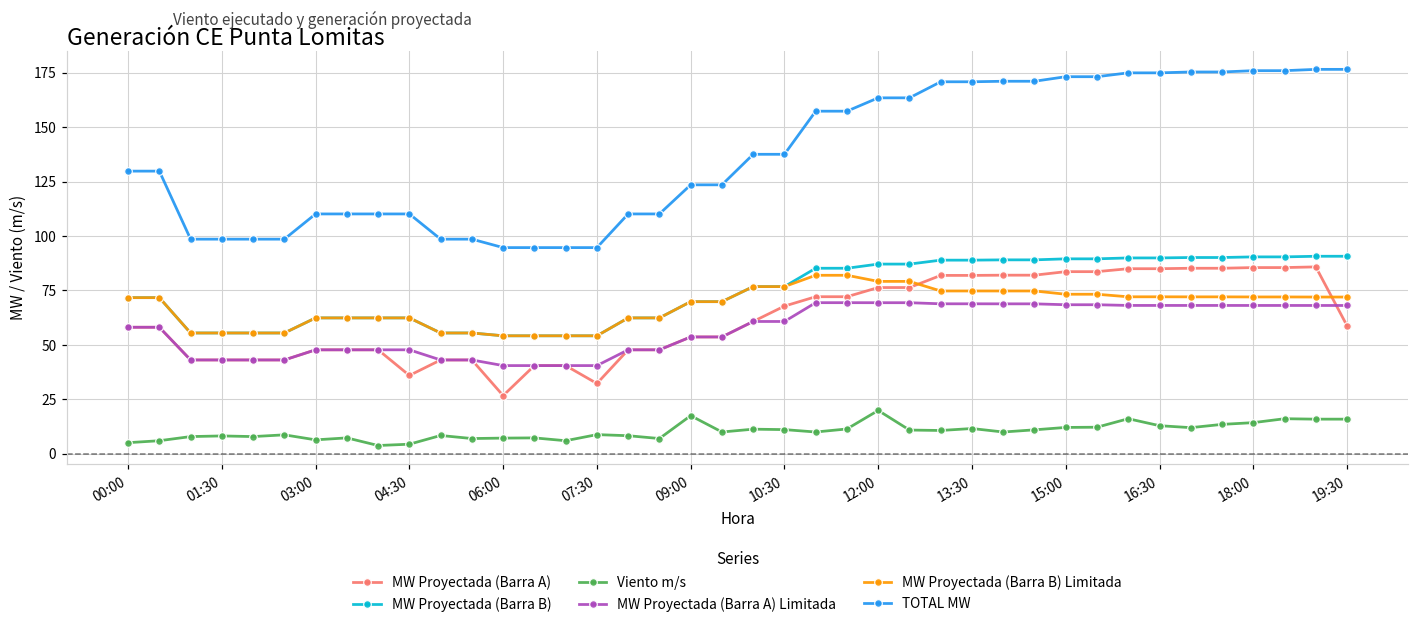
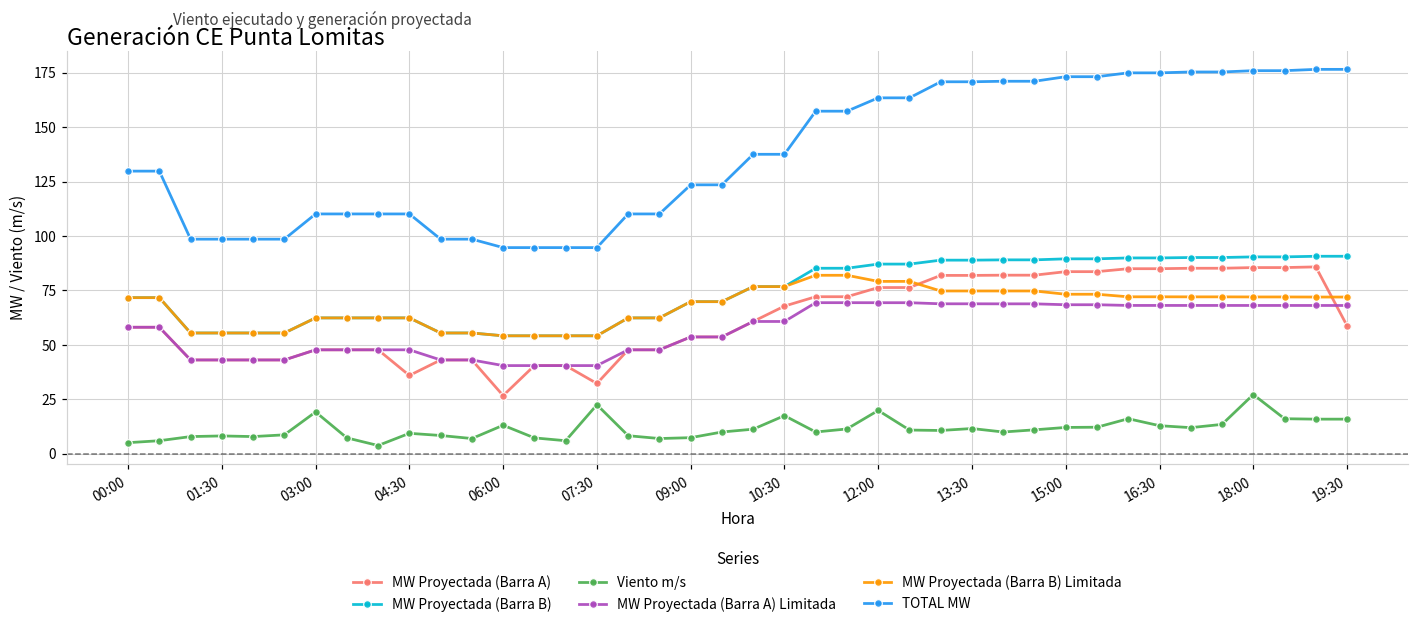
  {
    "MW Proyectada (Barra A)": {
      "04:30": 36,
      "06:00": 27,
      "07:30": 32,
      "10:30": 68,
      "12:00": 76,
      "13:30": 82,
      "15:00": 84,
      "16:30": 85,
      "18:00": 86,
      "19:30": 59
    },
    "Viento m/s": {
      "00:00": 5,
      "01:30": 8,
-     "03:00": 6,
-     "04:30": 4,
-     "06:00": 7,
-     "07:30": 9,
-     "09:00": 18,
-     "10:30": 11,
+     "03:00": 19,
+     "04:30": 9,
+     "06:00": 13,
+     "07:30": 23,
+     "09:00": 7,
+     "10:30": 18,
      "12:00": 20,
      "13:30": 12,
      "15:00": 12,
      "16:30": 13,
-     "18:00": 14,
+     "18:00": 27,
      "19:30": 16
    },
    "MW Proyectada (Barra A) Limitada": {
      "04:30": 48,
      "06:00": 40,
      "07:30": 40,
      "10:30": 61,
      "12:00": 69,
      "13:30": 69,
      "15:00": 68,
      "16:30": 68,
      "18:00": 68,
      "19:30": 68
    },
    "MW Proyectada (Barra B) Limitada": {
      "12:00": 79,
      "13:30": 75,
      "15:00": 73,
      "16:30": 72,
      "18:00": 72,
      "19:30": 72
    }
  }
